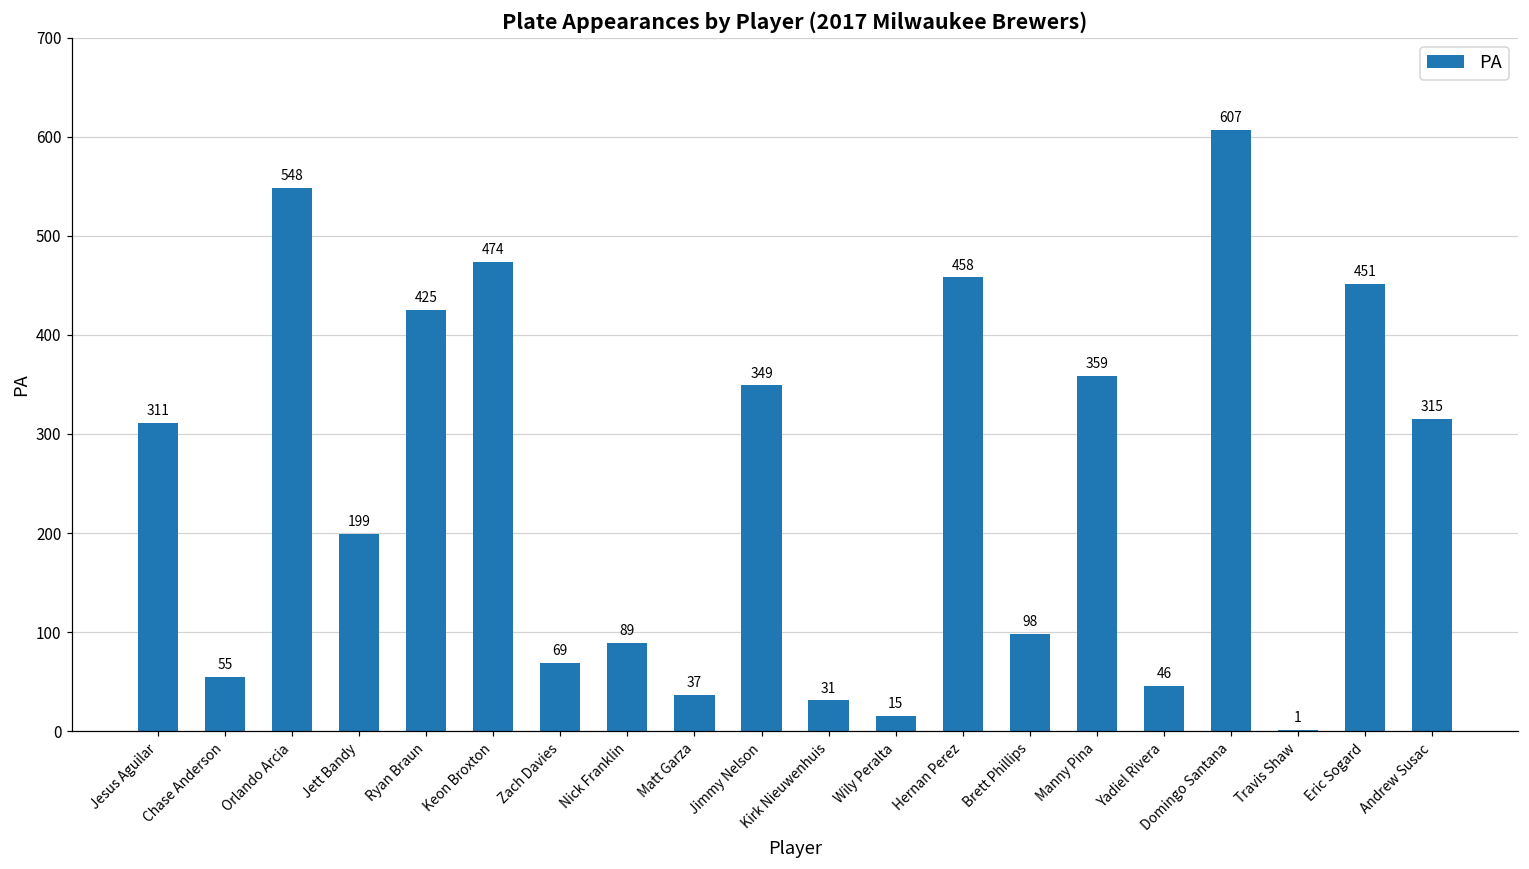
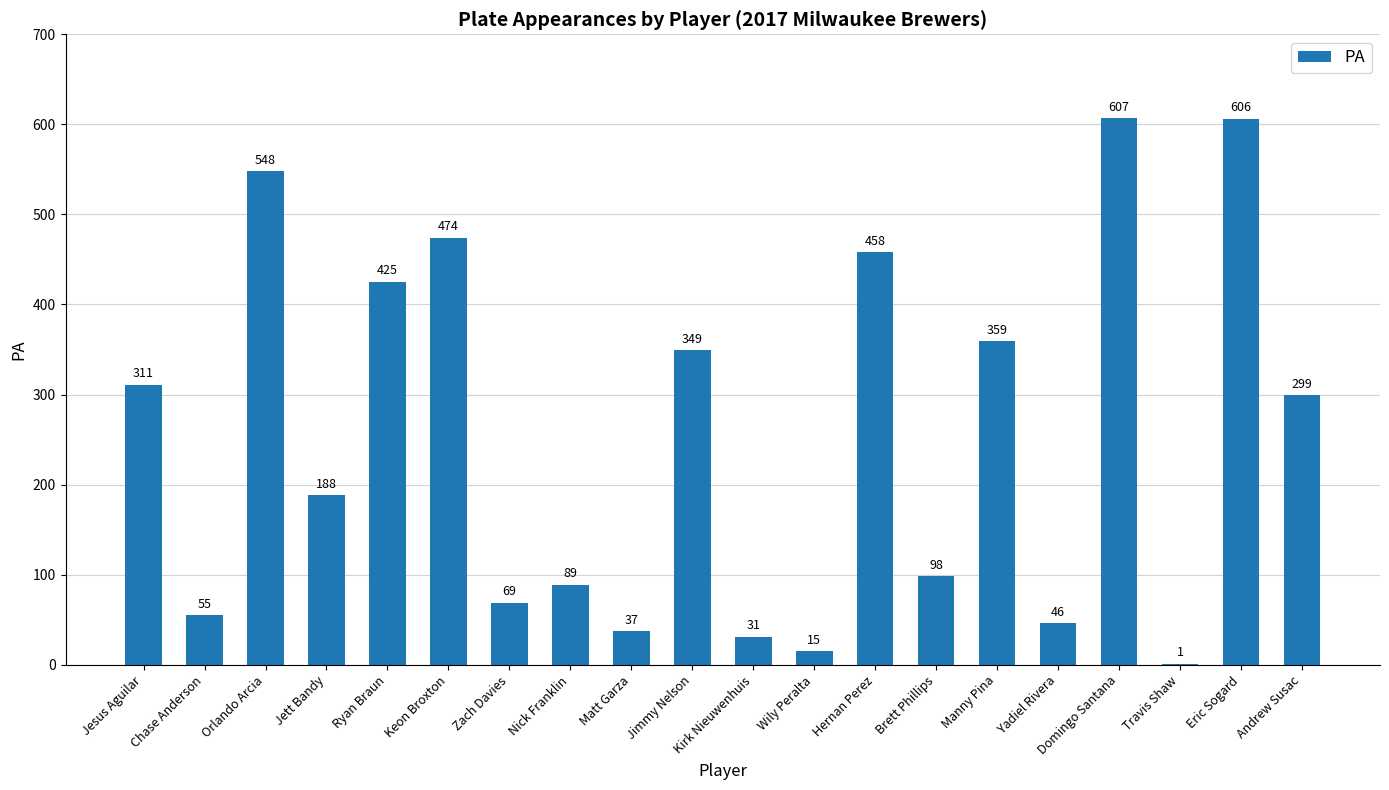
  {
    "Jesus Aguilar": 311,
    "Chase Anderson": 55,
    "Orlando Arcia": 548,
-   "Jett Bandy": 199,
+   "Jett Bandy": 188,
    "Ryan Braun": 425,
    "Keon Broxton": 474,
    "Zach Davies": 69,
    "Nick Franklin": 89,
    "Matt Garza": 37,
    "Jimmy Nelson": 349,
    "Kirk Nieuwenhuis": 31,
    "Wily Peralta": 15,
    "Hernan Perez": 458,
    "Brett Phillips": 98,
    "Manny Pina": 359,
    "Yadiel Rivera": 46,
    "Domingo Santana": 607,
    "Travis Shaw": 1,
-   "Eric Sogard": 451,
-   "Andrew Susac": 315
+   "Eric Sogard": 606,
+   "Andrew Susac": 299
  }
